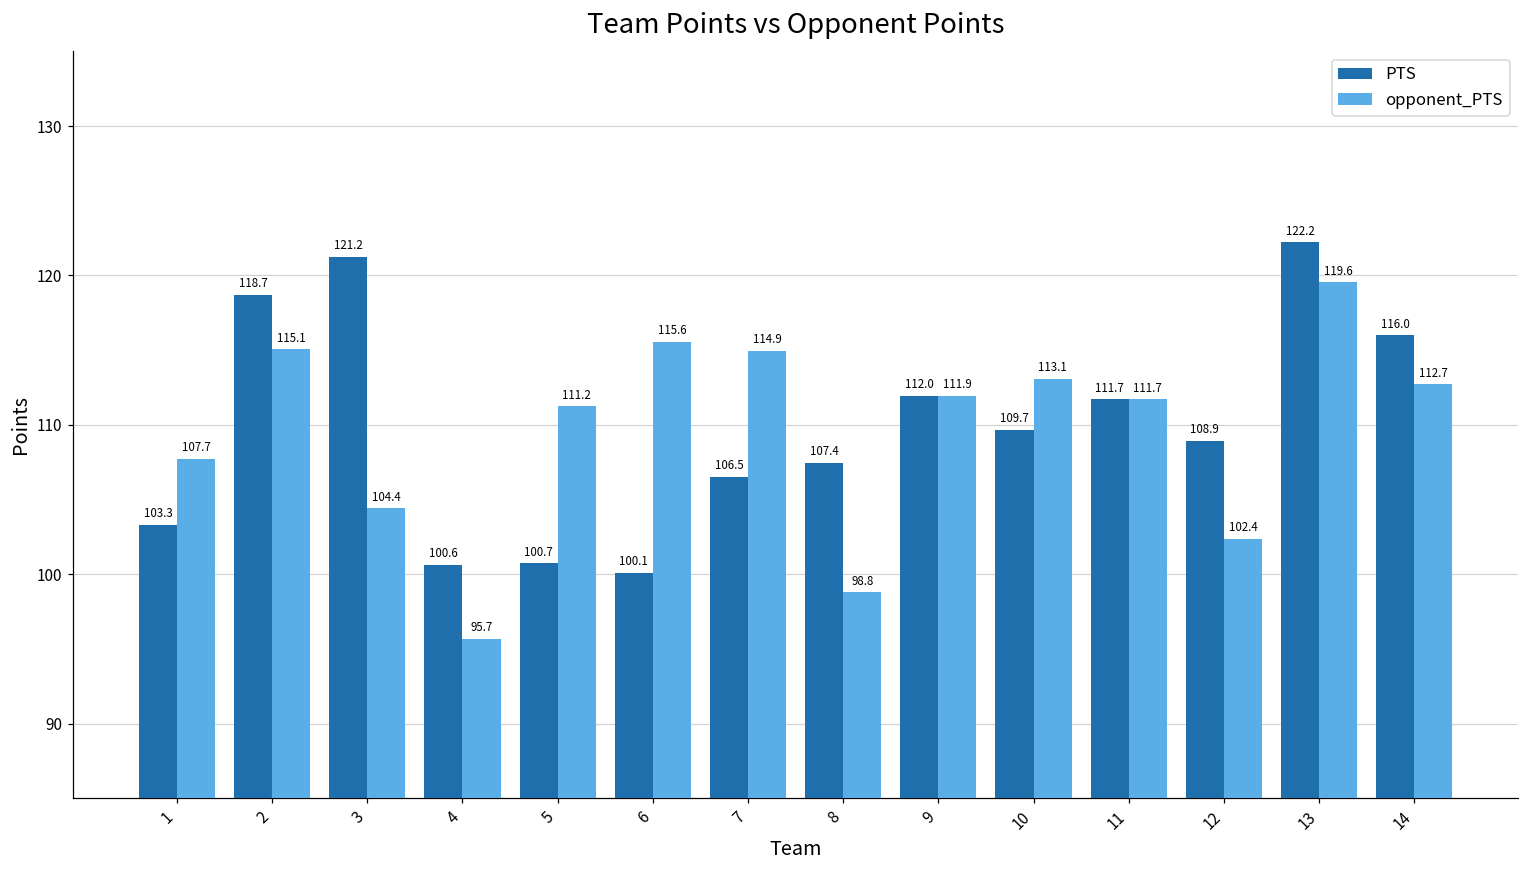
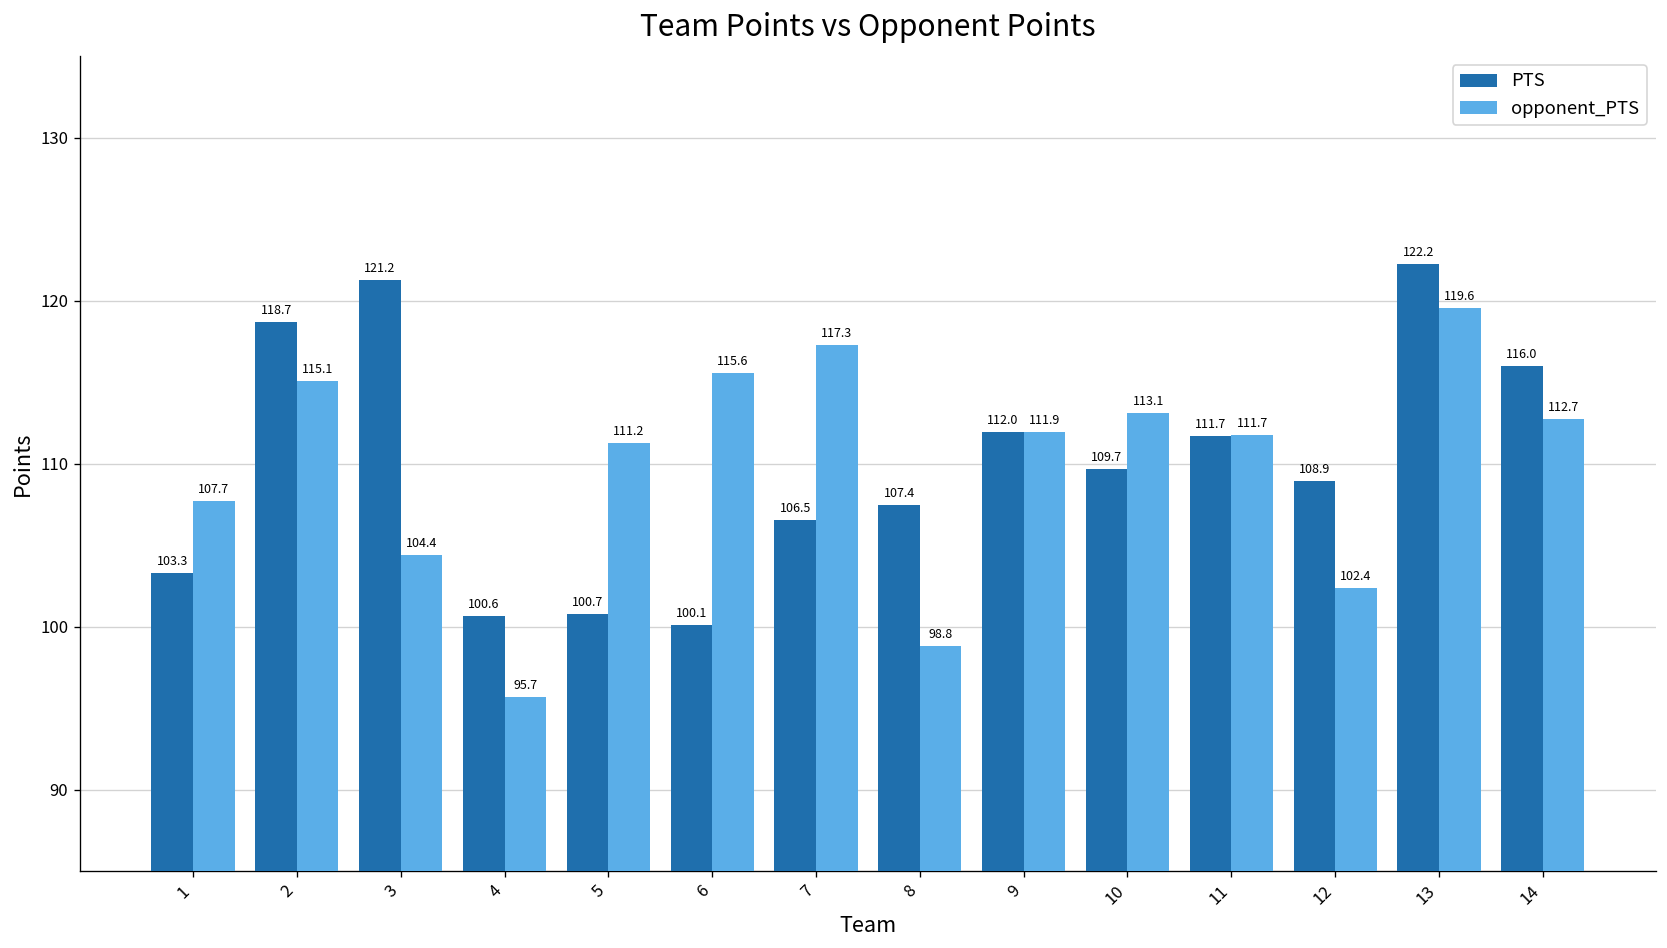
  {
    "PTS": {
      "1": 103.3,
      "2": 118.7,
      "3": 121.2,
      "4": 100.6,
      "5": 100.7,
      "6": 100.1,
      "7": 106.5,
      "8": 107.4,
      "9": 112.0,
      "10": 109.7,
      "11": 111.7,
      "12": 108.9,
      "13": 122.2,
      "14": 116.0
    },
    "opponent_PTS": {
      "1": 107.7,
      "2": 115.1,
      "3": 104.4,
      "4": 95.7,
      "5": 111.2,
      "6": 115.6,
-     "7": 114.9,
+     "7": 117.3,
      "8": 98.8,
      "9": 111.9,
      "10": 113.1,
      "11": 111.7,
      "12": 102.4,
      "13": 119.6,
      "14": 112.7
    }
  }
